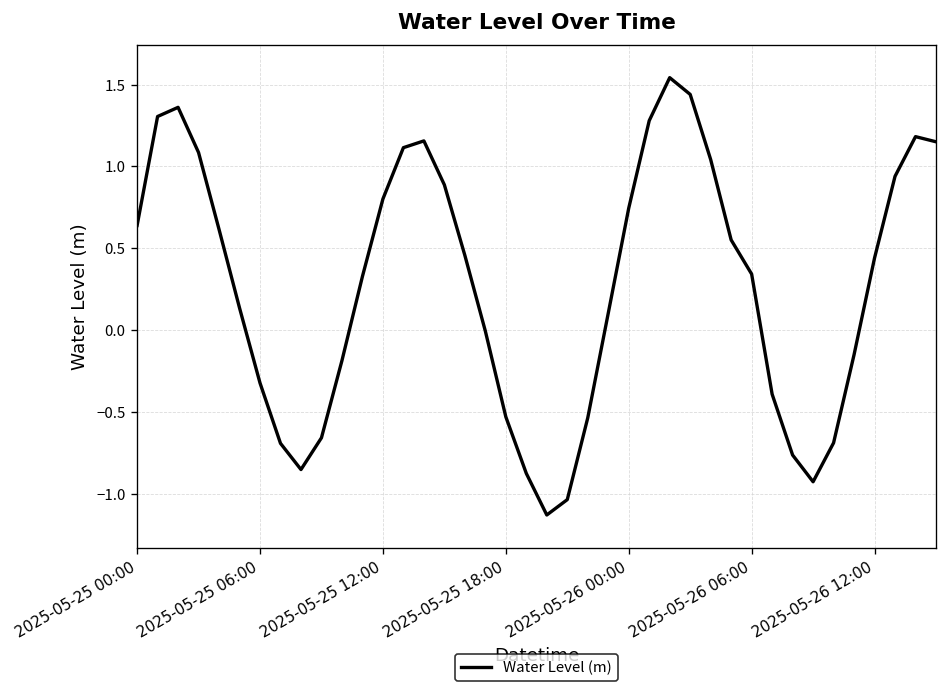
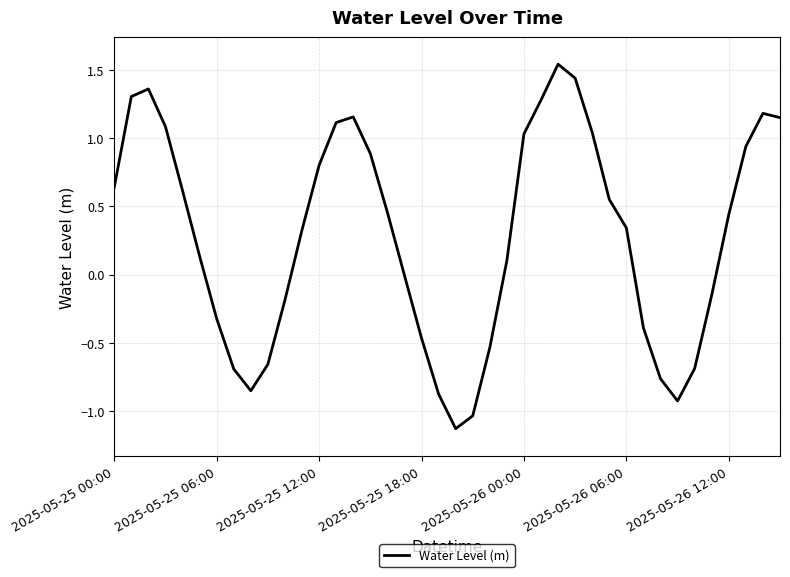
  {
    "2025-05-25 00:00": 0.64,
    "2025-05-25 06:00": -0.32,
    "2025-05-25 12:00": 0.80,
-   "2025-05-25 18:00": -0.53,
-   "2025-05-26 00:00": 0.74,
+   "2025-05-25 18:00": -0.47,
+   "2025-05-26 00:00": 1.03,
    "2025-05-26 06:00": 0.34,
    "2025-05-26 12:00": 0.44
  }
